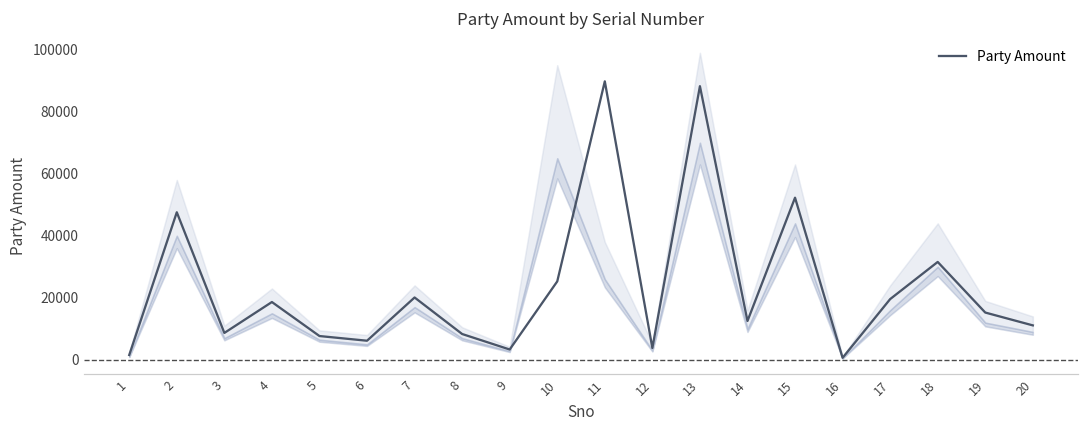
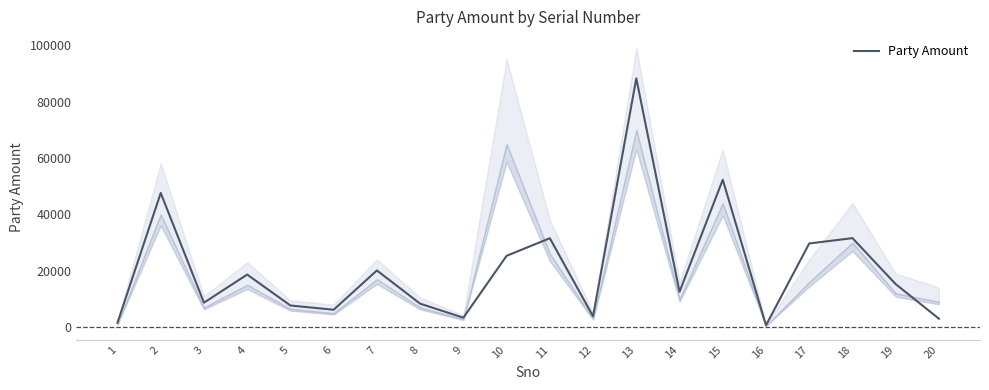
  {
    "Party Amount": {
      "2": 48000,
      "3": 9000,
      "4": 19000,
      "5": 8000,
      "6": 6000,
      "7": 20000,
      "8": 8000,
      "10": 25000,
-     "11": 90000,
+     "11": 32000,
      "13": 88000,
      "14": 13000,
      "15": 52000,
-     "17": 20000,
+     "17": 30000,
      "18": 32000,
      "19": 15000,
-     "20": 11000
+     "20": 3000
    }
  }
